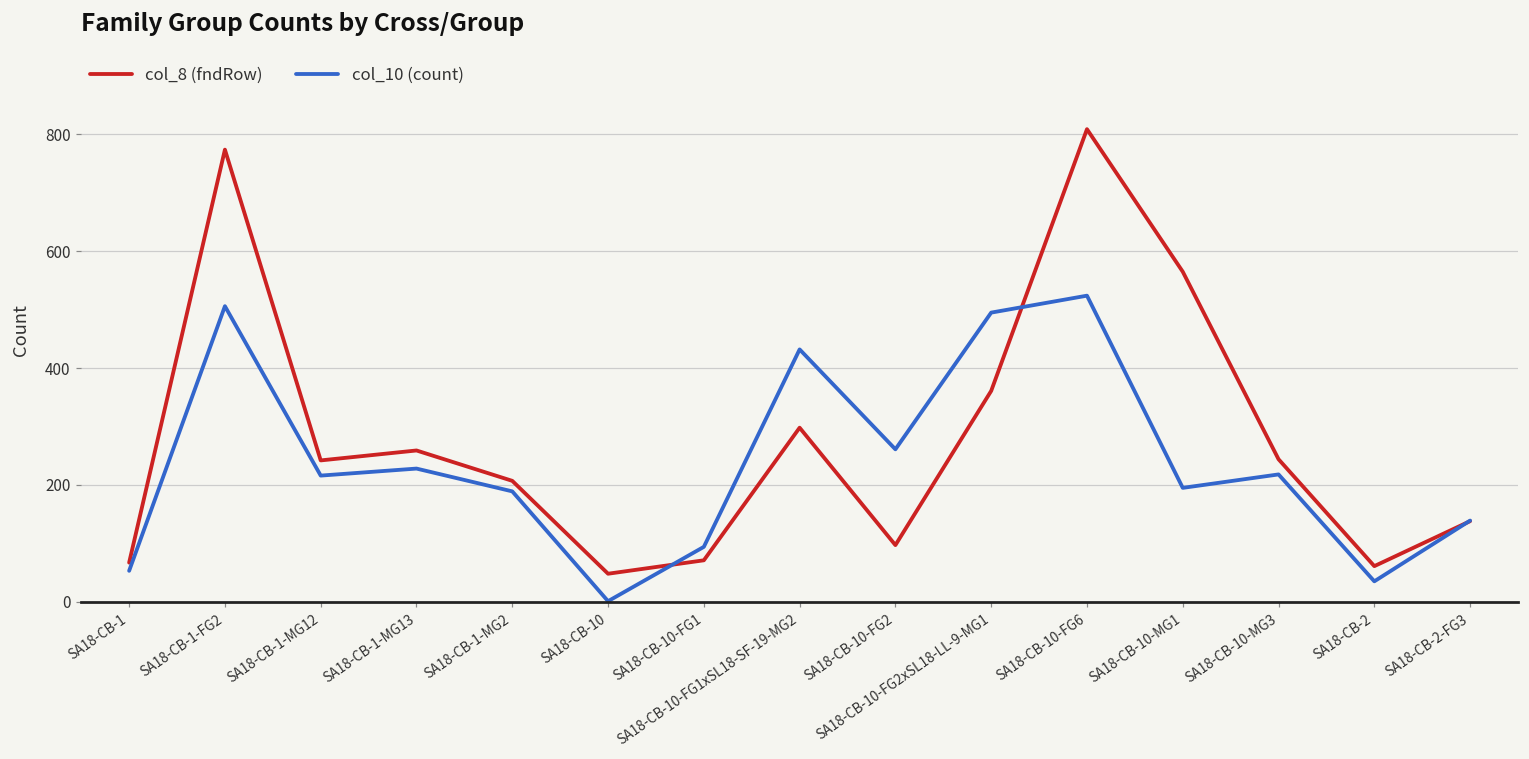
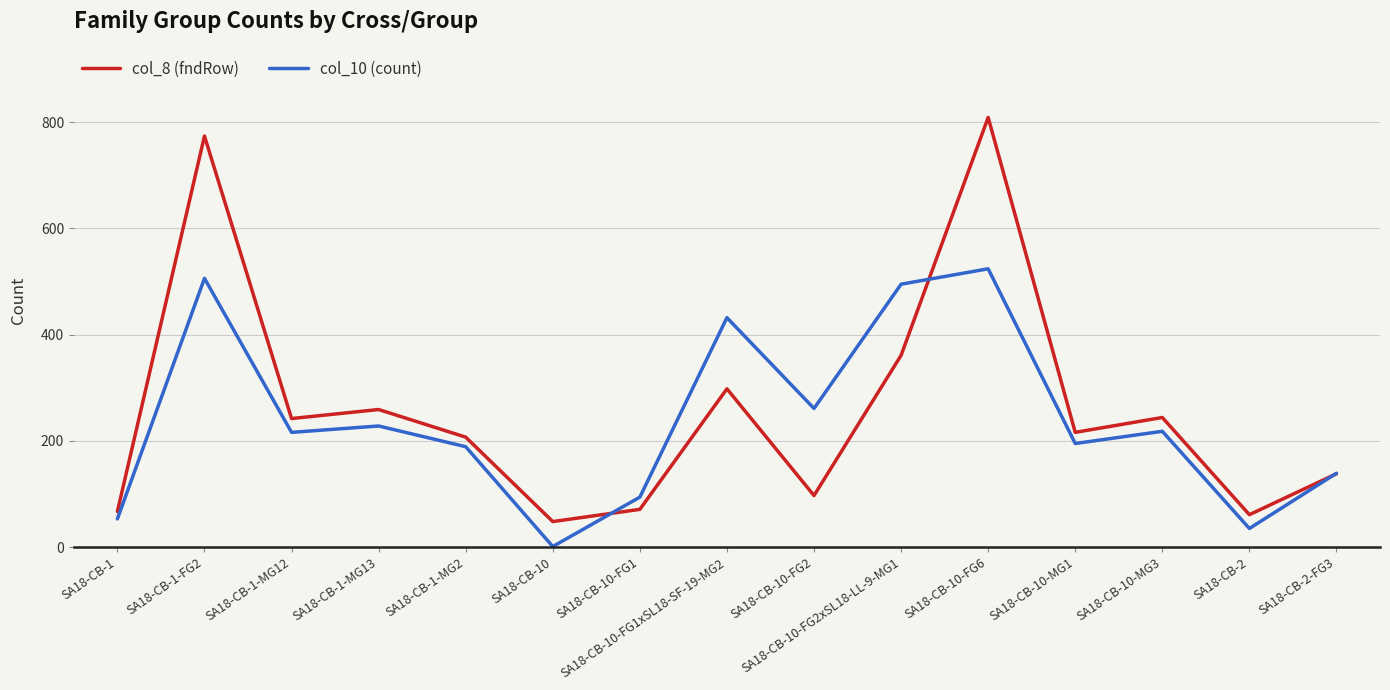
  {
    "col_8 (fndRow)": {
      "SA18-CB-1": 70,
      "SA18-CB-1-FG2": 770,
      "SA18-CB-1-MG12": 240,
      "SA18-CB-1-MG13": 260,
      "SA18-CB-1-MG2": 210,
      "SA18-CB-10": 50,
      "SA18-CB-10-FG1": 70,
      "SA18-CB-10-FG1xSL18-SF-19-MG2": 300,
      "SA18-CB-10-FG2": 100,
      "SA18-CB-10-FG2xSL18-LL-9-MG1": 360,
      "SA18-CB-10-FG6": 810,
-     "SA18-CB-10-MG1": 570,
+     "SA18-CB-10-MG1": 220,
      "SA18-CB-10-MG3": 240,
      "SA18-CB-2": 60
    },
    "col_10 (count)": {
      "SA18-CB-1": 50,
      "SA18-CB-1-FG2": 510,
      "SA18-CB-1-MG12": 220,
      "SA18-CB-1-MG13": 230,
      "SA18-CB-1-MG2": 190,
      "SA18-CB-10": 0,
      "SA18-CB-10-FG1": 90,
      "SA18-CB-10-FG1xSL18-SF-19-MG2": 430,
      "SA18-CB-10-FG2": 260,
      "SA18-CB-10-FG2xSL18-LL-9-MG1": 500,
      "SA18-CB-10-FG6": 520,
      "SA18-CB-10-MG1": 200,
      "SA18-CB-10-MG3": 220,
      "SA18-CB-2": 40
    }
  }
